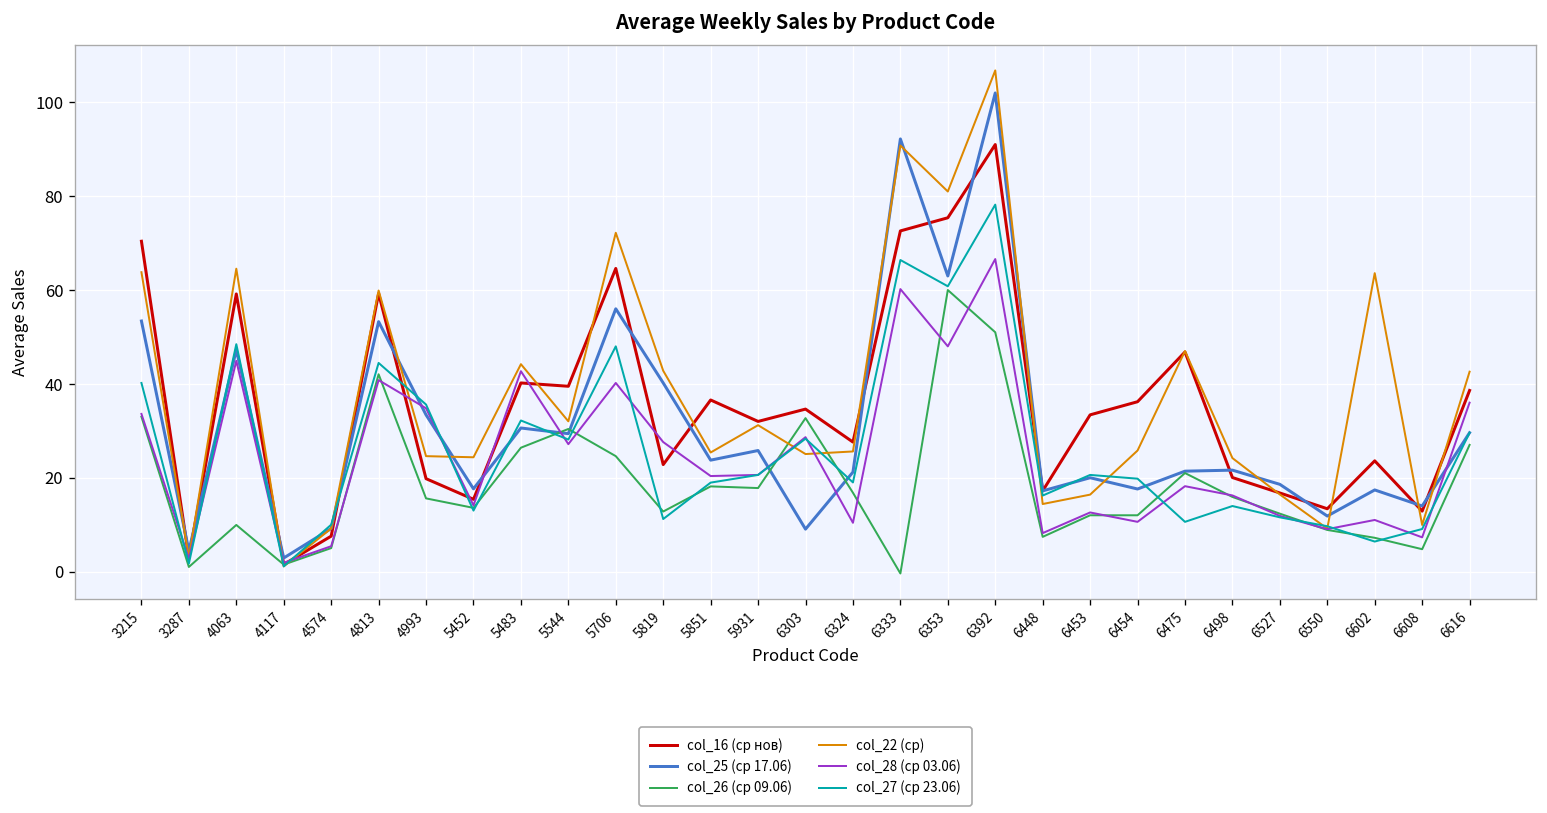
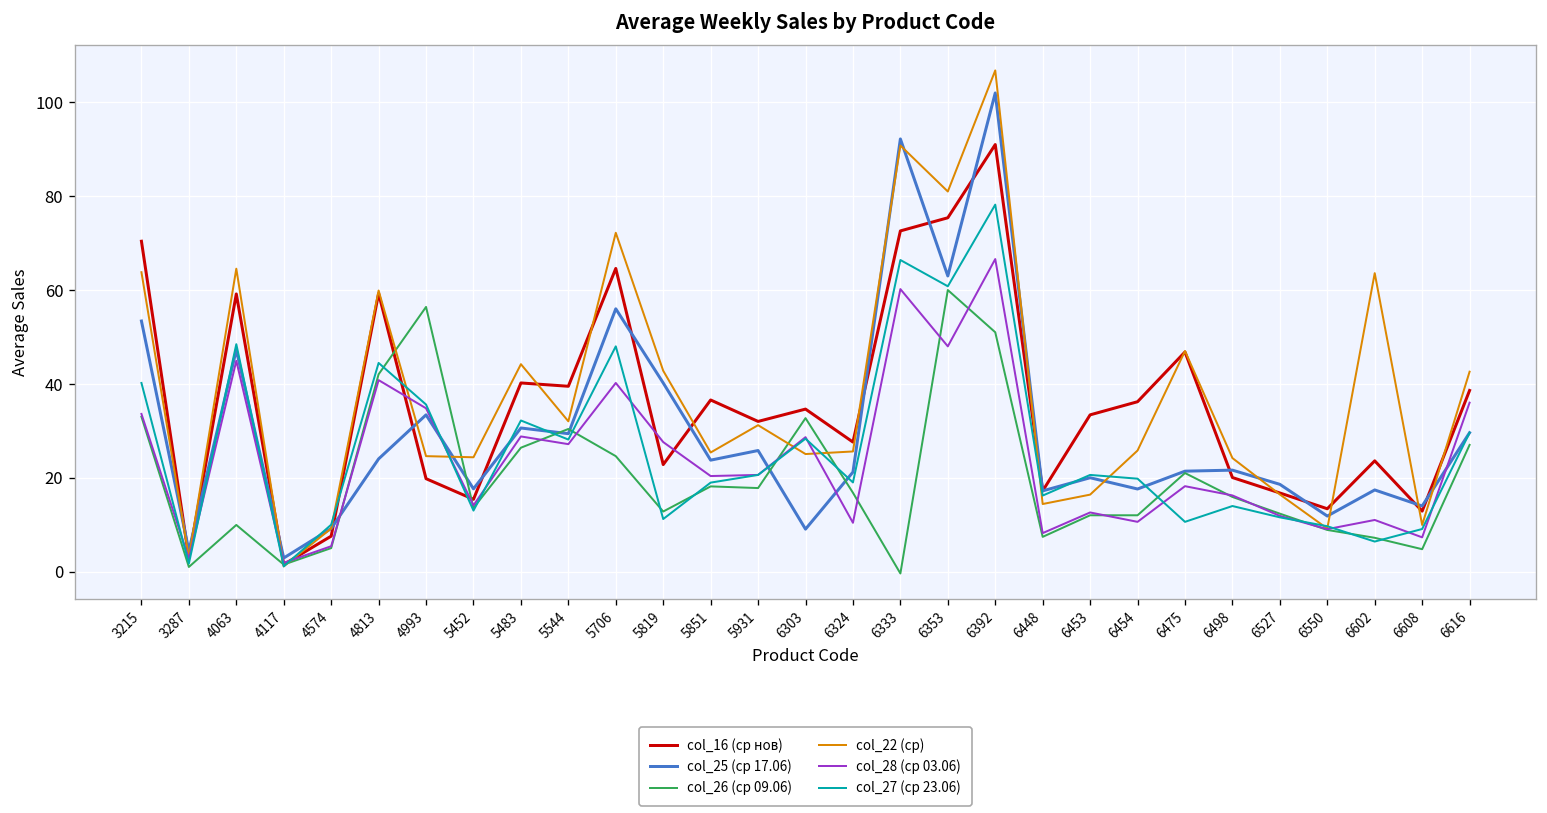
  {
    "col_16 (ср нов)": {
      "3215": 70,
      "4063": 59,
      "4574": 8,
      "4993": 20,
      "5452": 15,
      "5483": 40,
      "5544": 39,
      "5706": 65,
      "5819": 23,
      "5851": 37,
      "5931": 32,
      "6303": 35,
      "6324": 28,
      "6333": 73,
      "6353": 75,
      "6392": 91,
      "6453": 33,
      "6454": 36,
      "6498": 20,
      "6550": 13,
      "6602": 24,
      "6608": 13,
      "6616": 39
    },
    "col_25 (ср 17.06)": {
      "3215": 53,
      "3287": 4,
      "4063": 47,
      "4117": 3,
-     "4813": 53,
+     "4813": 24,
      "4993": 33,
      "5452": 18,
      "5483": 31,
      "5544": 29,
      "5706": 56,
      "5819": 40,
      "5851": 24,
      "5931": 26,
      "6303": 9,
      "6324": 21,
      "6333": 92,
      "6353": 63,
      "6392": 102,
      "6454": 18,
      "6498": 22,
      "6527": 19,
      "6550": 12,
      "6602": 17,
      "6608": 14
    },
    "col_26 (ср 09.06)": {
      "3287": 1,
      "4063": 10,
      "4813": 42,
-     "4993": 16,
+     "4993": 56,
      "5483": 26,
      "5544": 30,
      "5706": 25,
      "5819": 13,
      "5851": 18,
      "5931": 18,
      "6303": 33,
      "6324": 17,
      "6333": 0,
      "6353": 60,
      "6392": 51,
      "6448": 7,
      "6454": 12,
      "6602": 7,
      "6608": 5,
      "6616": 27
    },
    "col_22 (ср)": {
      "3215": 64,
      "4063": 65,
      "4993": 25,
      "5452": 24,
      "5483": 44,
      "5544": 32,
      "5706": 72,
      "5819": 43,
      "5851": 25,
      "5931": 31,
      "6303": 25,
      "6324": 26,
      "6333": 91,
      "6353": 81,
      "6392": 107,
      "6448": 14,
      "6453": 16,
      "6454": 26,
      "6498": 24,
      "6602": 64,
      "6608": 10,
      "6616": 43
    },
    "col_28 (ср 03.06)": {
      "4063": 45,
      "4813": 41,
      "4993": 35,
-     "5483": 43,
+     "5483": 29,
      "5544": 27,
      "5706": 40,
      "5819": 28,
      "5851": 20,
      "6324": 10,
      "6333": 60,
      "6353": 48,
      "6392": 67,
      "6448": 8,
      "6454": 11,
      "6475": 18,
      "6602": 11,
      "6608": 7,
      "6616": 36
    },
    "col_27 (ср 23.06)": {
      "3215": 40,
      "3287": 2,
      "4063": 48,
      "4574": 10,
      "4813": 44,
      "4993": 36,
      "5483": 32,
      "5544": 28,
      "5706": 48,
      "5819": 11,
      "5851": 19,
      "6324": 19,
      "6333": 66,
      "6353": 61,
      "6392": 78,
      "6448": 16,
      "6454": 20,
      "6475": 11,
      "6498": 14,
      "6602": 6,
      "6608": 9
    }
  }
